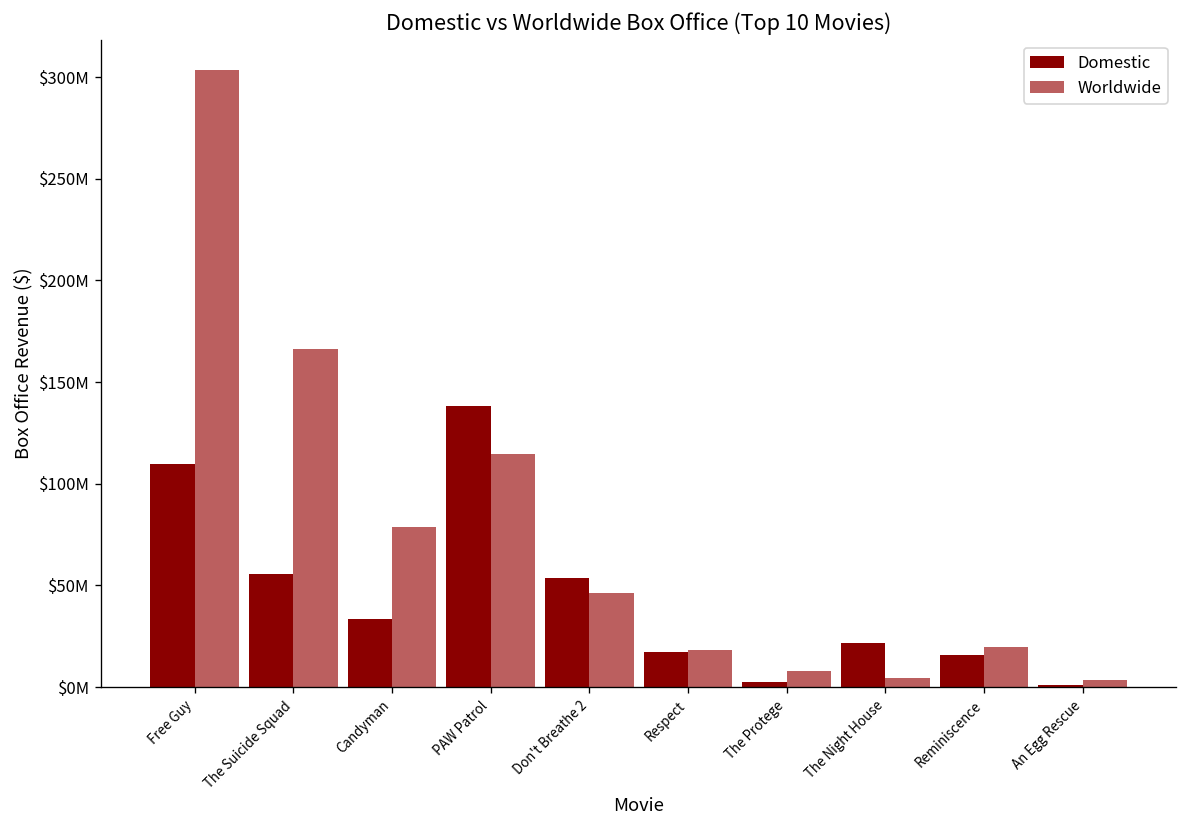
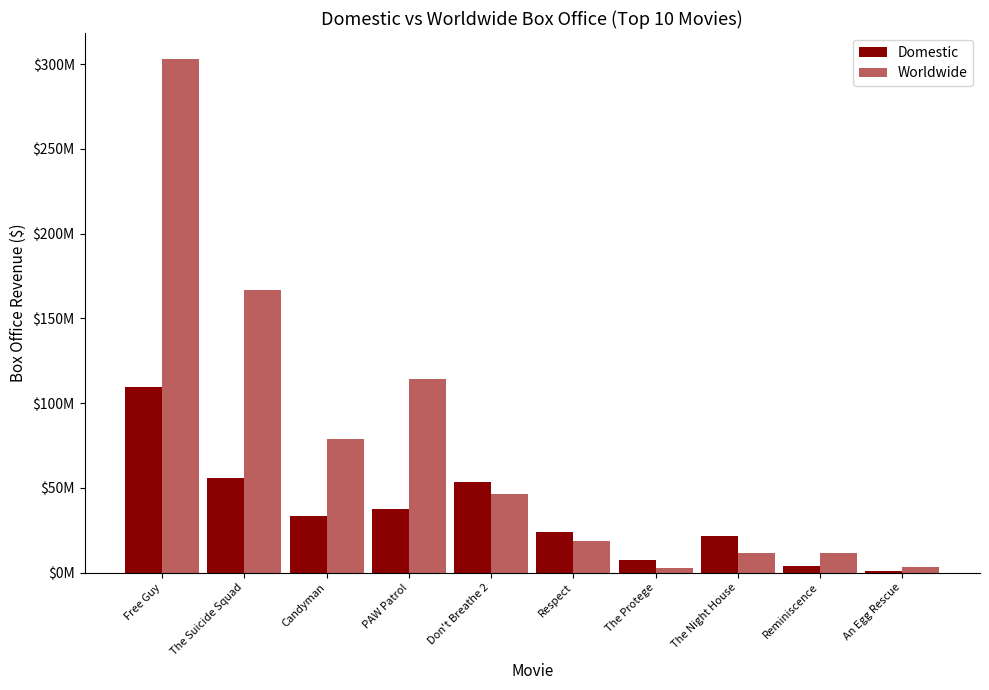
  {
    "Domestic": {
      "Free Guy": "$110000000",
      "The Suicide Squad": "$56000000",
      "Candyman": "$33000000",
-     "PAW Patrol": "$138000000",
+     "PAW Patrol": "$38000000",
      "Don't Breathe 2": "$54000000",
-     "Respect": "$17000000",
-     "The Protege": "$3000000",
+     "Respect": "$24000000",
+     "The Protege": "$7000000",
      "The Night House": "$22000000",
-     "Reminiscence": "$16000000"
+     "Reminiscence": "$4000000"
    },
    "Worldwide": {
      "Free Guy": "$303000000",
      "The Suicide Squad": "$166000000",
      "Candyman": "$79000000",
      "PAW Patrol": "$114000000",
      "Don't Breathe 2": "$46000000",
      "Respect": "$18000000",
-     "The Protege": "$8000000",
-     "The Night House": "$4000000",
-     "Reminiscence": "$20000000",
+     "The Protege": "$3000000",
+     "The Night House": "$12000000",
+     "Reminiscence": "$11000000",
      "An Egg Rescue": "$3000000"
    }
  }
